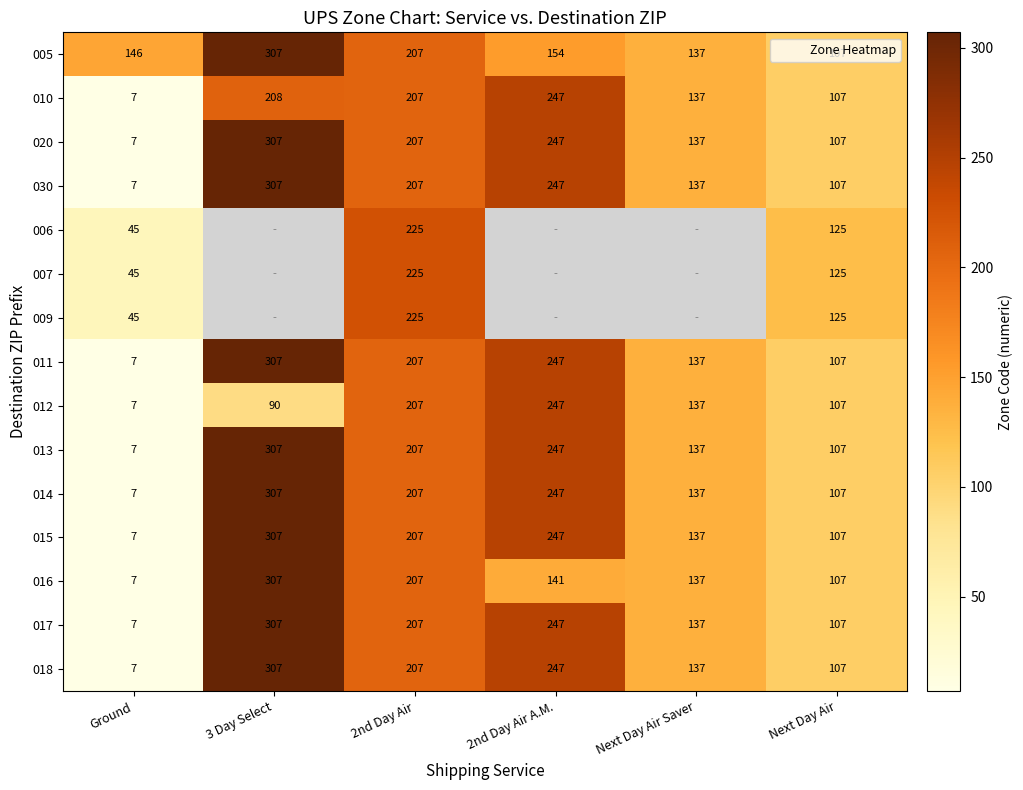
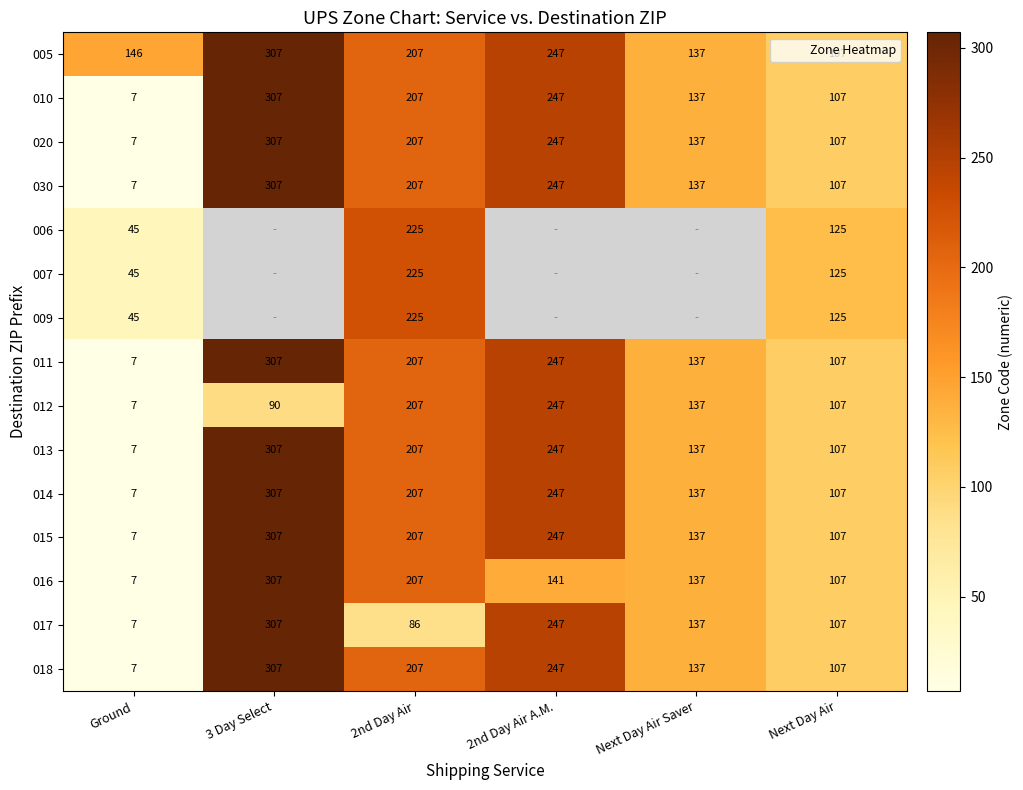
  {
    "005": {
      "Ground": 146,
      "3 Day Select": 307,
      "2nd Day Air": 207,
-     "2nd Day Air A.M.": 154,
+     "2nd Day Air A.M.": 247,
      "Next Day Air Saver": 137
    },
    "010": {
      "Ground": 7,
-     "3 Day Select": 208,
+     "3 Day Select": 307,
      "2nd Day Air": 207,
      "2nd Day Air A.M.": 247,
      "Next Day Air Saver": 137,
      "Next Day Air": 107
    },
    "020": {
      "Ground": 7,
      "3 Day Select": 307,
      "2nd Day Air": 207,
      "2nd Day Air A.M.": 247,
      "Next Day Air Saver": 137,
      "Next Day Air": 107
    },
    "030": {
      "Ground": 7,
      "3 Day Select": 307,
      "2nd Day Air": 207,
      "2nd Day Air A.M.": 247,
      "Next Day Air Saver": 137,
      "Next Day Air": 107
    },
    "006": {
      "Ground": 45,
      "2nd Day Air": 225,
      "Next Day Air": 125
    },
    "007": {
      "Ground": 45,
      "2nd Day Air": 225,
      "Next Day Air": 125
    },
    "009": {
      "Ground": 45,
      "2nd Day Air": 225,
      "Next Day Air": 125
    },
    "011": {
      "Ground": 7,
      "3 Day Select": 307,
      "2nd Day Air": 207,
      "2nd Day Air A.M.": 247,
      "Next Day Air Saver": 137,
      "Next Day Air": 107
    },
    "012": {
      "Ground": 7,
      "3 Day Select": 90,
      "2nd Day Air": 207,
      "2nd Day Air A.M.": 247,
      "Next Day Air Saver": 137,
      "Next Day Air": 107
    },
    "013": {
      "Ground": 7,
      "3 Day Select": 307,
      "2nd Day Air": 207,
      "2nd Day Air A.M.": 247,
      "Next Day Air Saver": 137,
      "Next Day Air": 107
    },
    "014": {
      "Ground": 7,
      "3 Day Select": 307,
      "2nd Day Air": 207,
      "2nd Day Air A.M.": 247,
      "Next Day Air Saver": 137,
      "Next Day Air": 107
    },
    "015": {
      "Ground": 7,
      "3 Day Select": 307,
      "2nd Day Air": 207,
      "2nd Day Air A.M.": 247,
      "Next Day Air Saver": 137,
      "Next Day Air": 107
    },
    "016": {
      "Ground": 7,
      "3 Day Select": 307,
      "2nd Day Air": 207,
      "2nd Day Air A.M.": 141,
      "Next Day Air Saver": 137,
      "Next Day Air": 107
    },
    "017": {
      "Ground": 7,
      "3 Day Select": 307,
-     "2nd Day Air": 207,
+     "2nd Day Air": 86,
      "2nd Day Air A.M.": 247,
      "Next Day Air Saver": 137,
      "Next Day Air": 107
    },
    "018": {
      "Ground": 7,
      "3 Day Select": 307,
      "2nd Day Air": 207,
      "2nd Day Air A.M.": 247,
      "Next Day Air Saver": 137,
      "Next Day Air": 107
    }
  }
